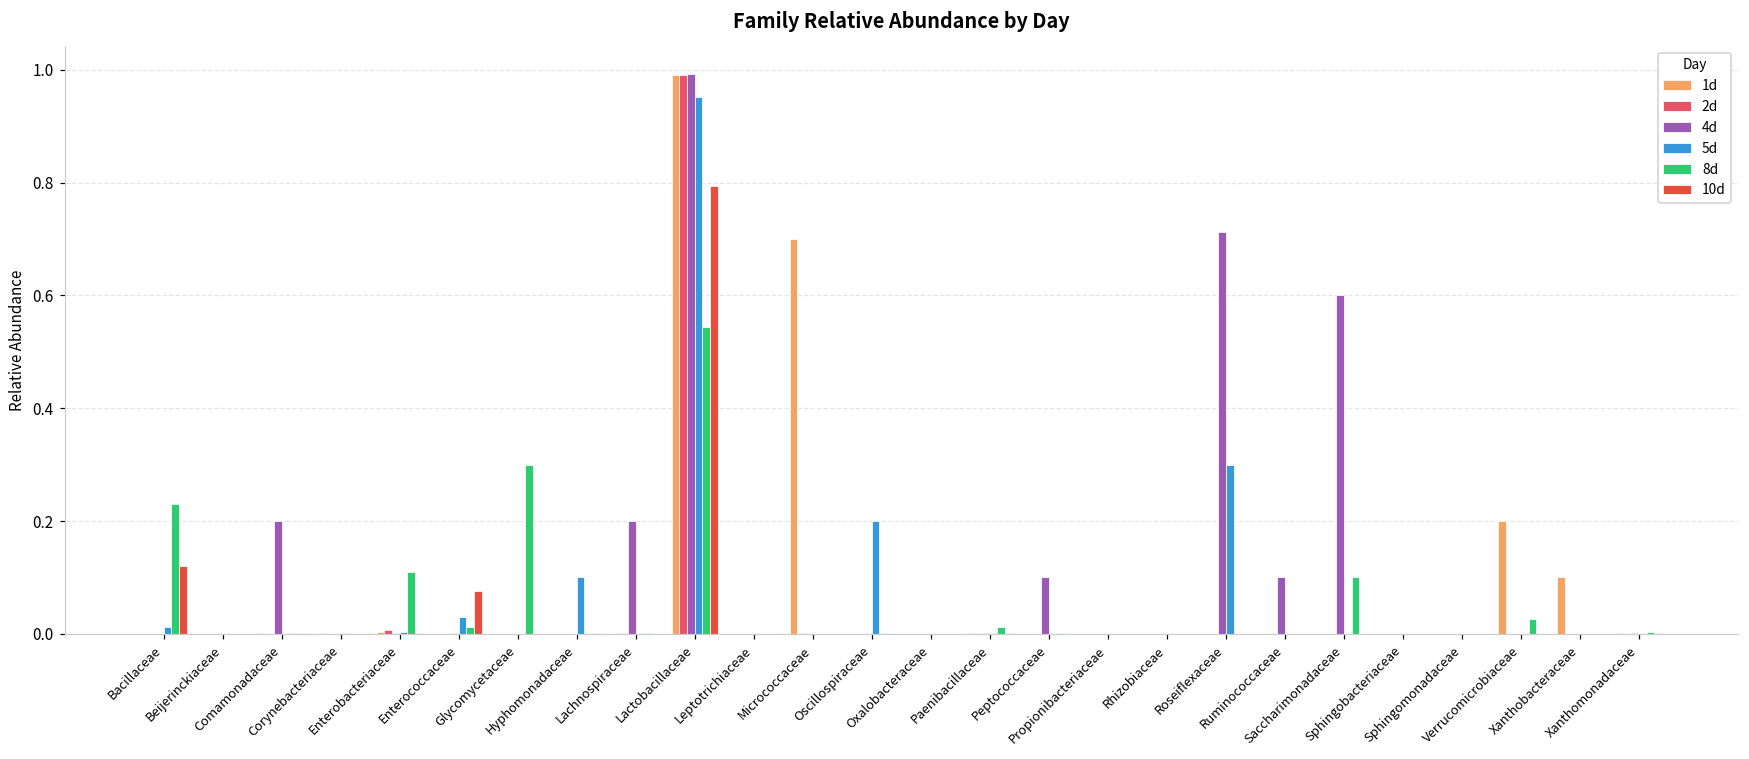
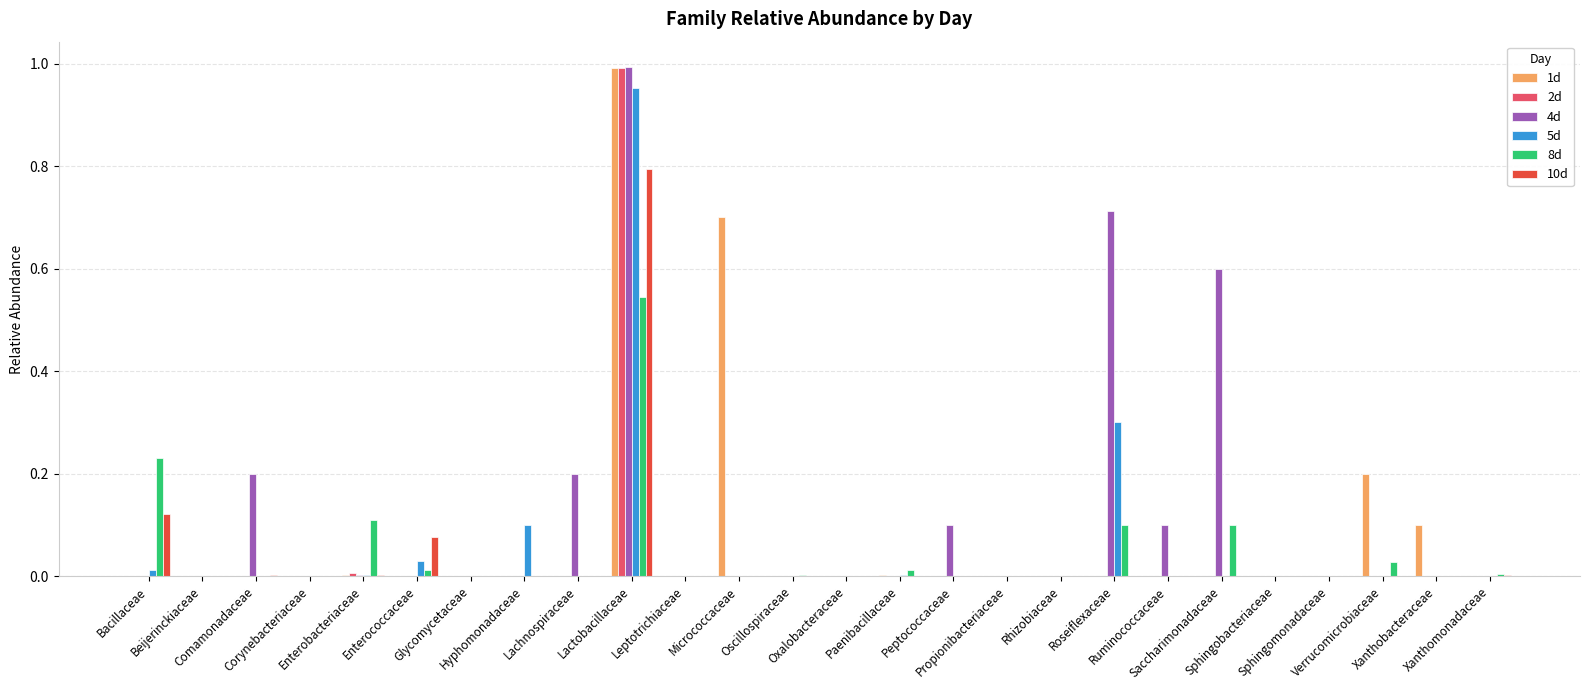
  {
    "1d": {
      "Bacillaceae": 0.0,
      "Glycomycetaceae": 0.0,
      "Hyphomonadaceae": 0.0,
      "Lachnospiraceae": 0.0,
      "Lactobacillaceae": 0.99,
      "Micrococcaceae": 0.7,
      "Oscillospiraceae": 0.0,
      "Peptococcaceae": 0.0,
      "Propionibacteriaceae": 0.0,
      "Rhizobiaceae": 0.0,
      "Roseiflexaceae": 0.0,
      "Ruminococcaceae": 0.0,
      "Saccharimonadaceae": 0.0,
      "Sphingobacteriaceae": 0.0,
      "Verrucomicrobiaceae": 0.2,
      "Xanthobacteraceae": 0.1
    },
    "4d": {
      "Beijerinckiaceae": 0.0,
      "Comamonadaceae": 0.2,
      "Corynebacteriaceae": 0.0,
      "Glycomycetaceae": 0.0,
      "Hyphomonadaceae": 0.0,
      "Lachnospiraceae": 0.2,
      "Lactobacillaceae": 0.99,
      "Leptotrichiaceae": 0.0,
      "Micrococcaceae": 0.0,
      "Oscillospiraceae": 0.0,
      "Oxalobacteraceae": 0.0,
      "Peptococcaceae": 0.1,
      "Roseiflexaceae": 0.71,
      "Ruminococcaceae": 0.1,
      "Saccharimonadaceae": 0.6,
      "Verrucomicrobiaceae": 0.0,
      "Xanthobacteraceae": 0.0
    },
    "5d": {
      "Bacillaceae": 0.01,
      "Beijerinckiaceae": 0.0,
      "Comamonadaceae": 0.0,
      "Enterococcaceae": 0.03,
      "Glycomycetaceae": 0.0,
      "Hyphomonadaceae": 0.1,
      "Lachnospiraceae": 0.0,
      "Lactobacillaceae": 0.95,
      "Leptotrichiaceae": 0.0,
      "Micrococcaceae": 0.0,
-     "Oscillospiraceae": 0.2,
+     "Oscillospiraceae": 0.0,
      "Oxalobacteraceae": 0.0,
      "Peptococcaceae": 0.0,
      "Propionibacteriaceae": 0.0,
      "Rhizobiaceae": 0.0,
      "Roseiflexaceae": 0.3,
      "Ruminococcaceae": 0.0,
      "Sphingobacteriaceae": 0.0,
      "Verrucomicrobiaceae": 0.0,
      "Xanthomonadaceae": 0.0
    },
    "8d": {
      "Bacillaceae": 0.23,
      "Beijerinckiaceae": 0.0,
      "Corynebacteriaceae": 0.0,
      "Enterobacteriaceae": 0.11,
      "Enterococcaceae": 0.01,
-     "Glycomycetaceae": 0.3,
+     "Glycomycetaceae": 0.0,
      "Hyphomonadaceae": 0.0,
      "Lactobacillaceae": 0.54,
      "Leptotrichiaceae": 0.0,
      "Micrococcaceae": 0.0,
      "Oxalobacteraceae": 0.0,
      "Paenibacillaceae": 0.01,
      "Propionibacteriaceae": 0.0,
      "Rhizobiaceae": 0.0,
-     "Roseiflexaceae": 0.0,
+     "Roseiflexaceae": 0.1,
      "Ruminococcaceae": 0.0,
      "Saccharimonadaceae": 0.1,
      "Sphingobacteriaceae": 0.0,
      "Sphingomonadaceae": 0.0,
      "Verrucomicrobiaceae": 0.03,
      "Xanthobacteraceae": 0.0
    }
  }
